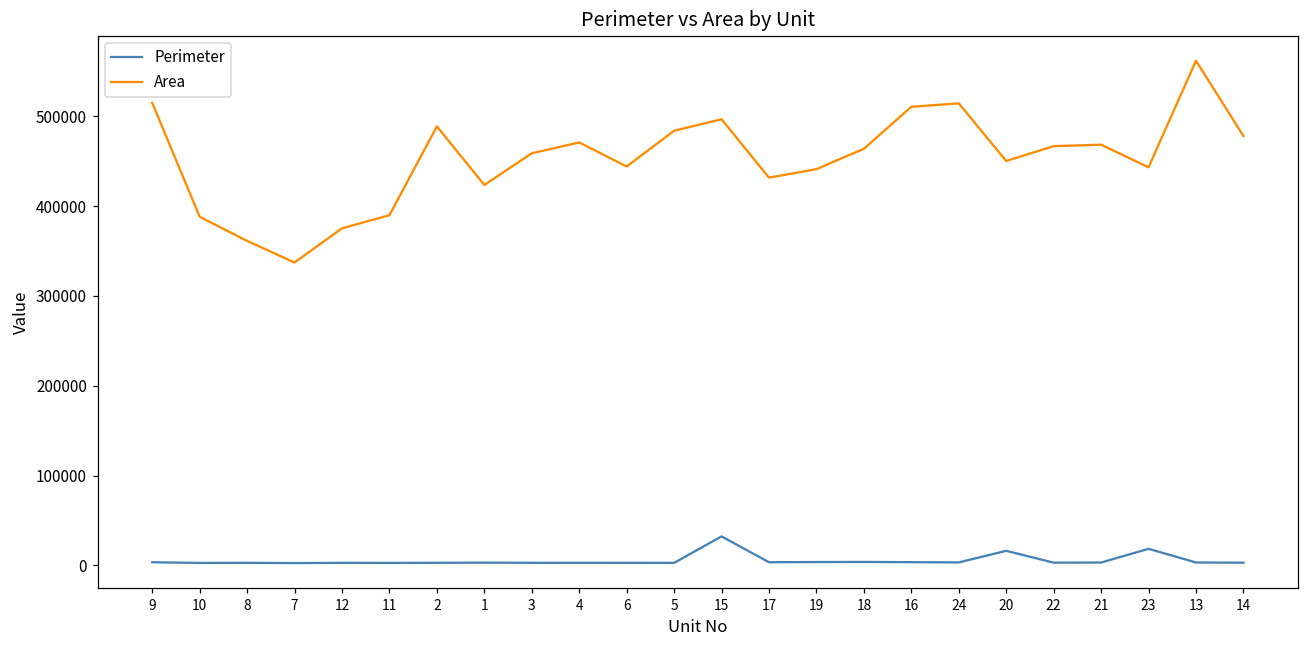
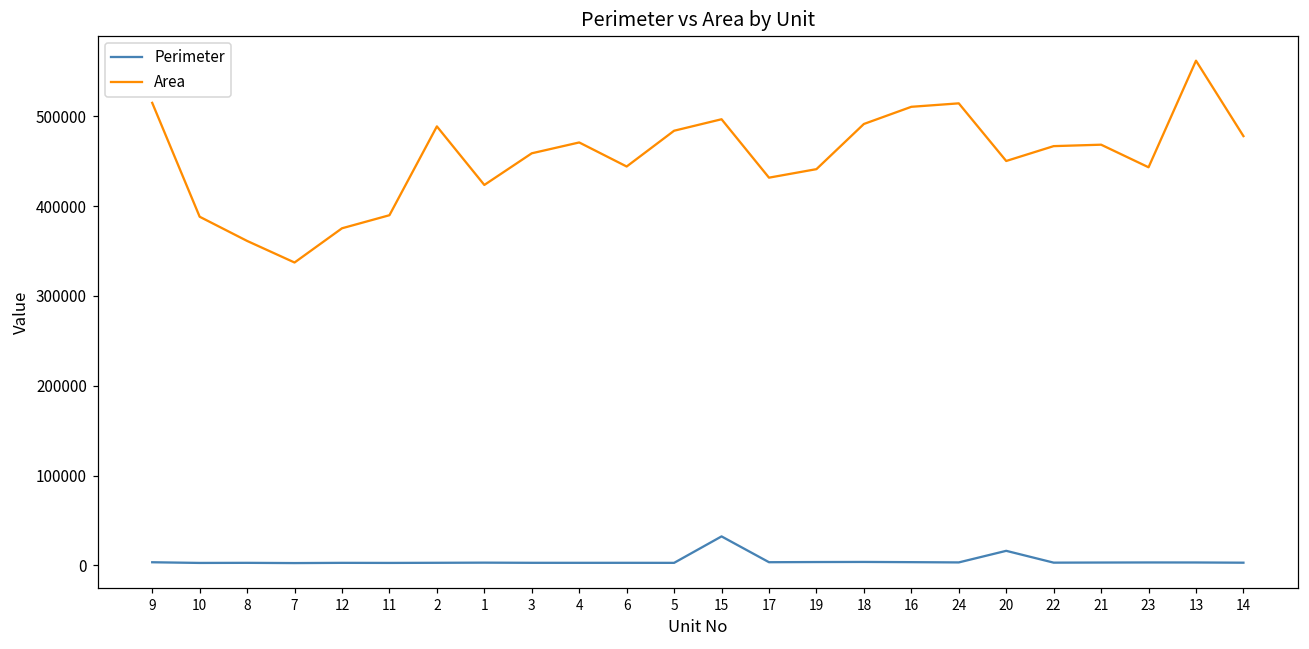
  {
    "Perimeter": {
      "9": 0,
      "10": 0,
      "8": 0,
      "7": 0,
      "12": 0,
      "11": 0,
      "2": 0,
      "1": 0,
      "3": 0,
      "4": 0,
      "6": 0,
      "5": 0,
      "15": 30000,
      "17": 0,
      "19": 0,
      "18": 0,
      "16": 0,
      "24": 0,
      "20": 20000,
      "22": 0,
      "21": 0,
-     "23": 20000,
+     "23": 0,
      "13": 0,
      "14": 0
    },
    "Area": {
      "9": 510000,
      "10": 390000,
      "8": 360000,
      "7": 340000,
      "12": 380000,
      "11": 390000,
      "2": 490000,
      "1": 420000,
      "3": 460000,
      "4": 470000,
      "6": 440000,
      "5": 480000,
      "15": 500000,
      "17": 430000,
      "19": 440000,
-     "18": 460000,
+     "18": 490000,
      "16": 510000,
      "24": 510000,
      "20": 450000,
      "22": 470000,
      "21": 470000,
      "23": 440000,
      "13": 560000,
      "14": 480000
    }
  }
